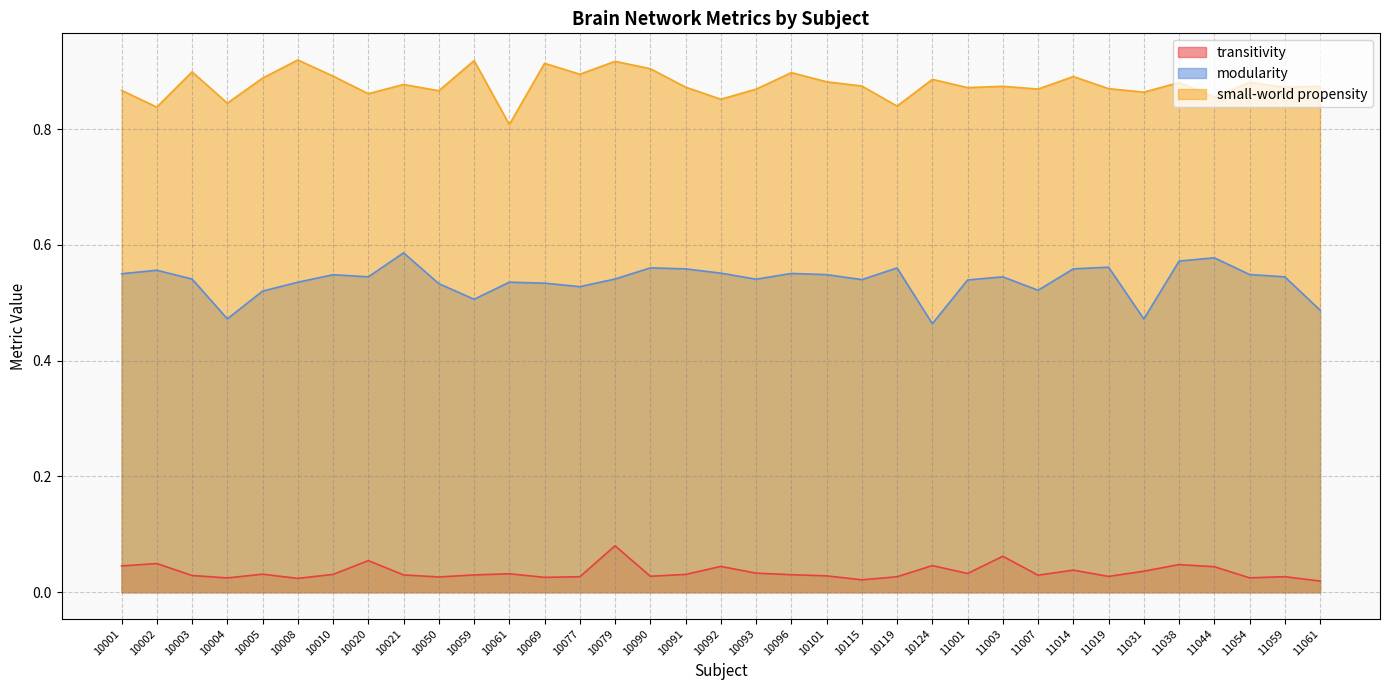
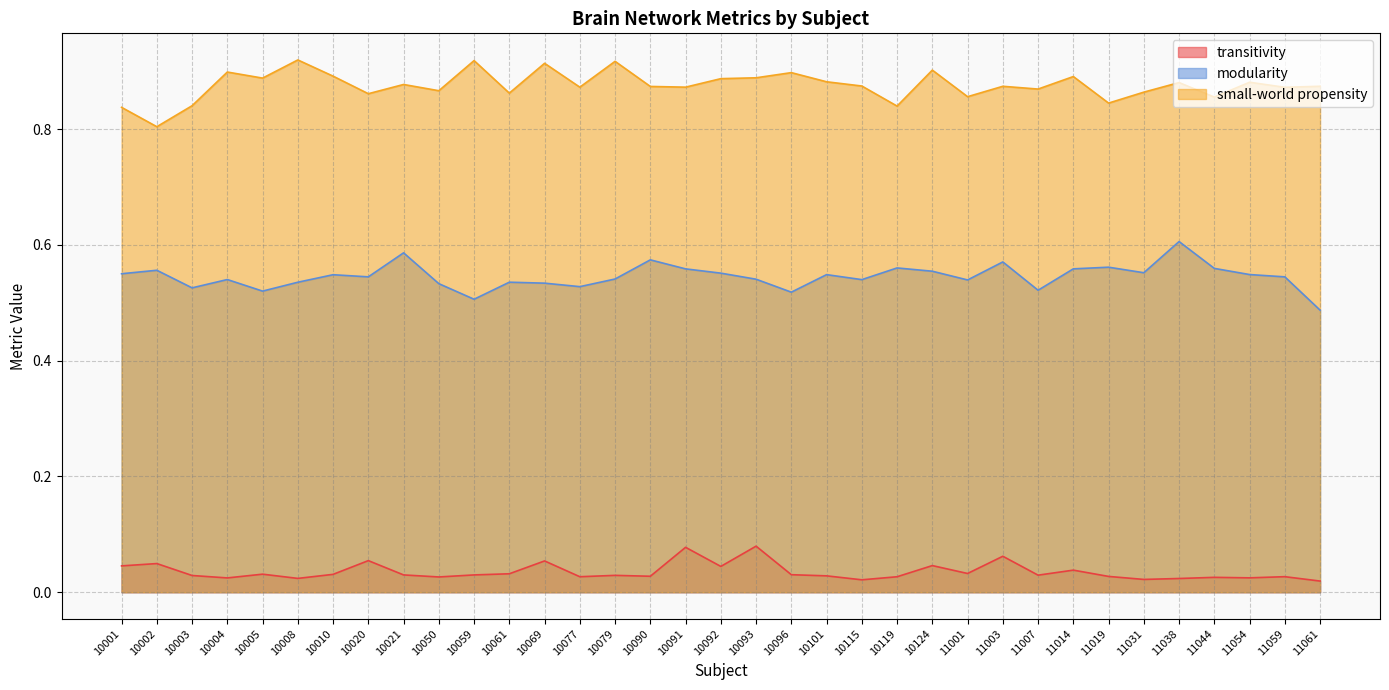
  {
    "transitivity": {
      "10001": 0.05,
      "10002": 0.05,
      "10003": 0.03,
      "10004": 0.02,
      "10005": 0.03,
      "10008": 0.02,
      "10010": 0.03,
      "10020": 0.05,
      "10021": 0.03,
      "10050": 0.03,
      "10059": 0.03,
      "10061": 0.03,
-     "10069": 0.03,
+     "10069": 0.05,
      "10077": 0.03,
-     "10079": 0.08,
+     "10079": 0.03,
      "10090": 0.03,
-     "10091": 0.03,
+     "10091": 0.08,
      "10092": 0.04,
-     "10093": 0.03,
+     "10093": 0.08,
      "10096": 0.03,
      "10101": 0.03,
      "10115": 0.02,
      "10119": 0.03,
      "10124": 0.05,
      "11001": 0.03,
      "11003": 0.06,
      "11007": 0.03,
      "11014": 0.04,
      "11019": 0.03,
-     "11031": 0.04,
-     "11038": 0.05,
-     "11044": 0.04,
+     "11031": 0.02,
+     "11038": 0.02,
+     "11044": 0.03,
      "11054": 0.02,
      "11059": 0.03,
      "11061": 0.02
    },
    "modularity": {
      "10001": 0.55,
      "10002": 0.56,
-     "10003": 0.54,
-     "10004": 0.47,
+     "10003": 0.53,
+     "10004": 0.54,
      "10005": 0.52,
      "10008": 0.54,
      "10010": 0.55,
      "10020": 0.54,
      "10021": 0.59,
      "10050": 0.53,
      "10059": 0.51,
      "10061": 0.54,
      "10069": 0.53,
      "10077": 0.53,
      "10079": 0.54,
-     "10090": 0.56,
+     "10090": 0.57,
      "10091": 0.56,
      "10092": 0.55,
      "10093": 0.54,
-     "10096": 0.55,
+     "10096": 0.52,
      "10101": 0.55,
      "10115": 0.54,
      "10119": 0.56,
-     "10124": 0.46,
+     "10124": 0.55,
      "11001": 0.54,
-     "11003": 0.54,
+     "11003": 0.57,
      "11007": 0.52,
      "11014": 0.56,
      "11019": 0.56,
-     "11031": 0.47,
-     "11038": 0.57,
-     "11044": 0.58,
+     "11031": 0.55,
+     "11038": 0.61,
+     "11044": 0.56,
      "11054": 0.55,
      "11059": 0.54,
      "11061": 0.49
    },
    "small-world propensity": {
-     "10001": 0.87,
-     "10002": 0.84,
-     "10003": 0.90,
-     "10004": 0.84,
+     "10001": 0.84,
+     "10002": 0.80,
+     "10003": 0.84,
+     "10004": 0.90,
      "10005": 0.89,
      "10008": 0.92,
      "10010": 0.89,
      "10020": 0.86,
      "10021": 0.88,
      "10050": 0.87,
      "10059": 0.92,
-     "10061": 0.81,
+     "10061": 0.86,
      "10069": 0.91,
-     "10077": 0.89,
+     "10077": 0.87,
      "10079": 0.92,
-     "10090": 0.90,
+     "10090": 0.87,
      "10091": 0.87,
-     "10092": 0.85,
-     "10093": 0.87,
+     "10092": 0.89,
+     "10093": 0.89,
      "10096": 0.90,
      "10101": 0.88,
      "10115": 0.87,
      "10119": 0.84,
-     "10124": 0.89,
-     "11001": 0.87,
+     "10124": 0.90,
+     "11001": 0.86,
      "11003": 0.87,
      "11007": 0.87,
      "11014": 0.89,
-     "11019": 0.87,
+     "11019": 0.85,
      "11031": 0.86
    }
  }
